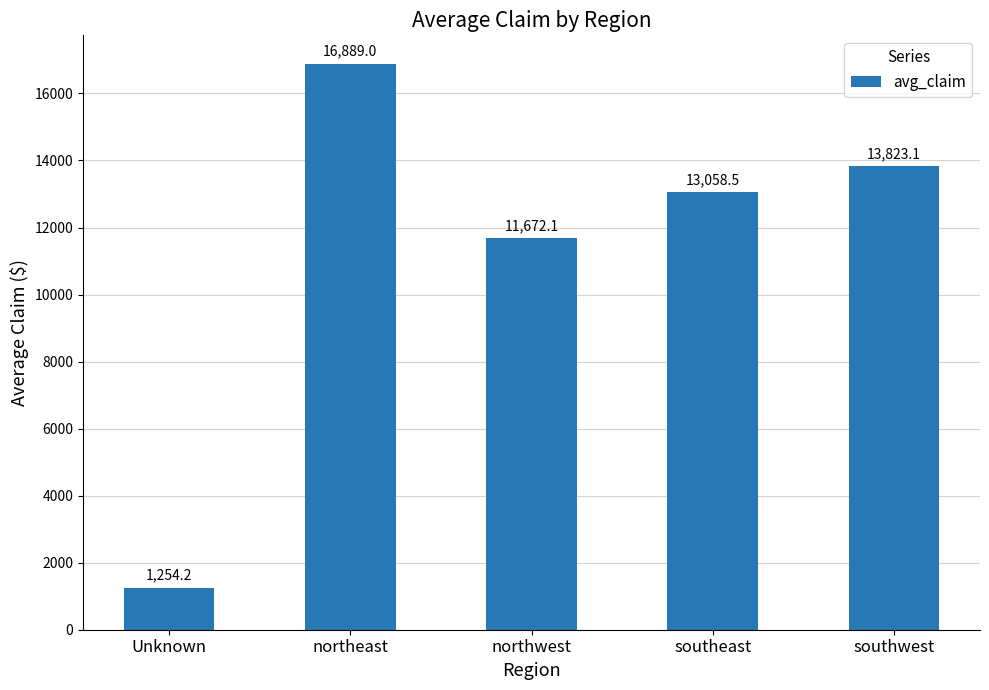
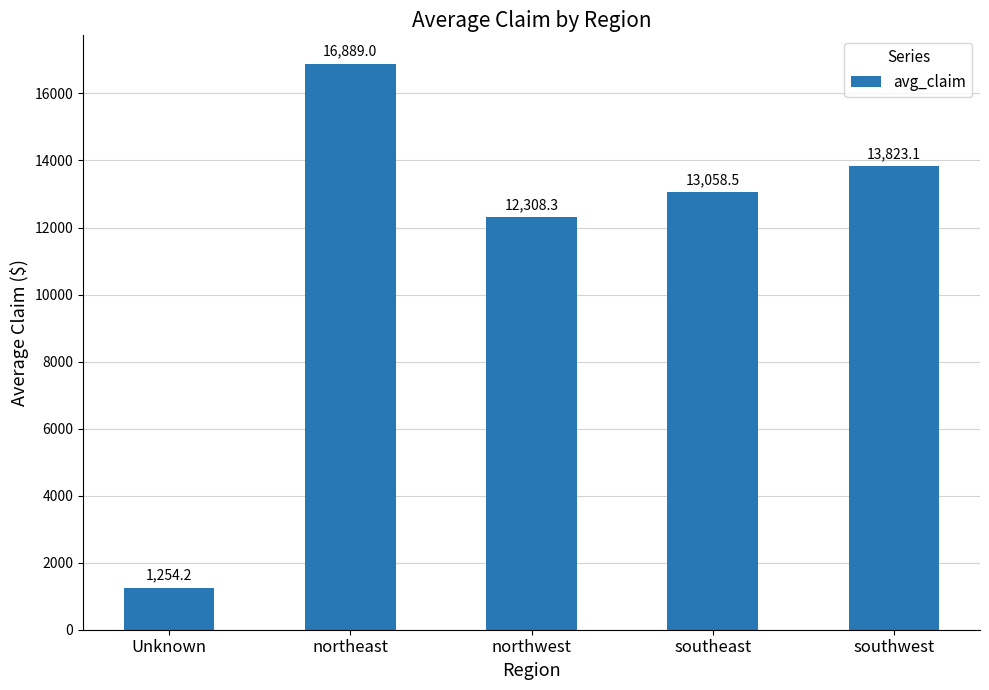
  {
    "Unknown": "1,254.2",
    "northeast": "16,889.0",
-   "northwest": "11,672.1",
+   "northwest": "12,308.3",
    "southeast": "13,058.5",
    "southwest": "13,823.1"
  }
